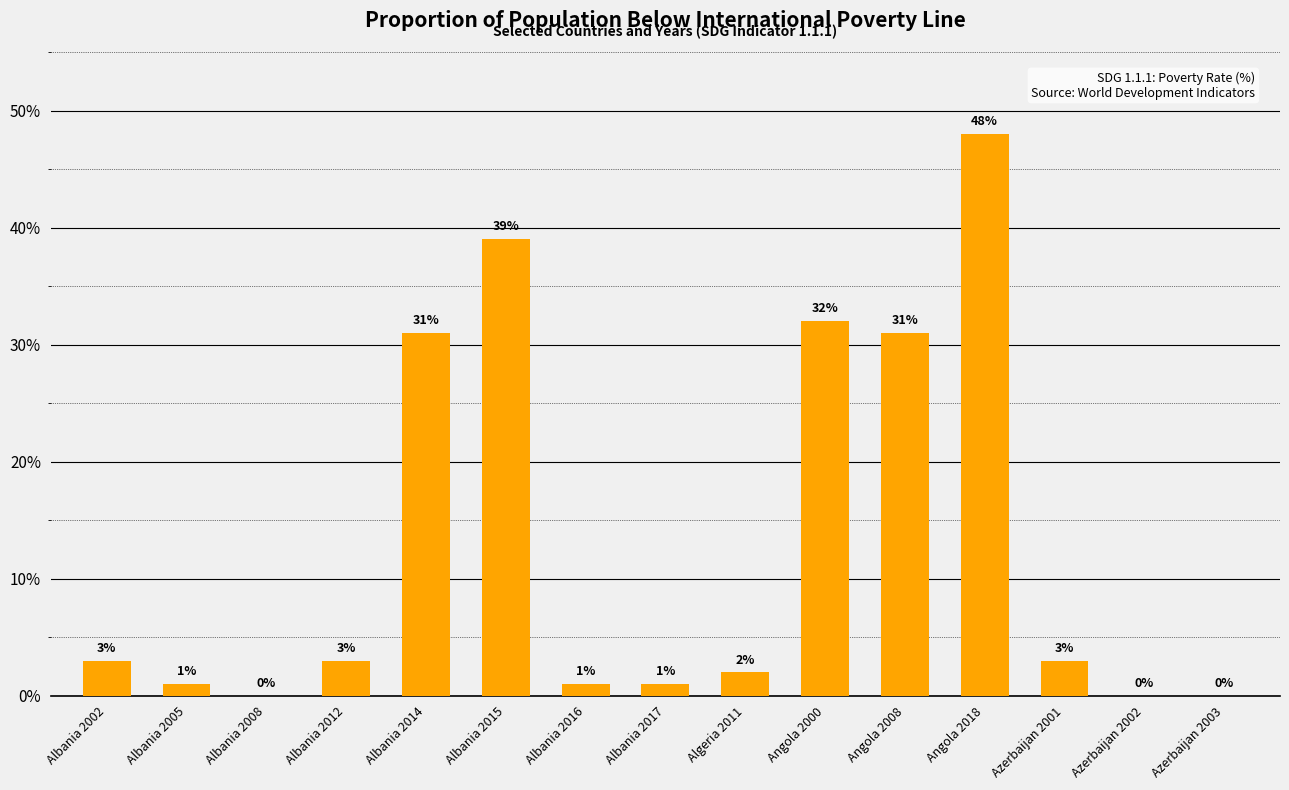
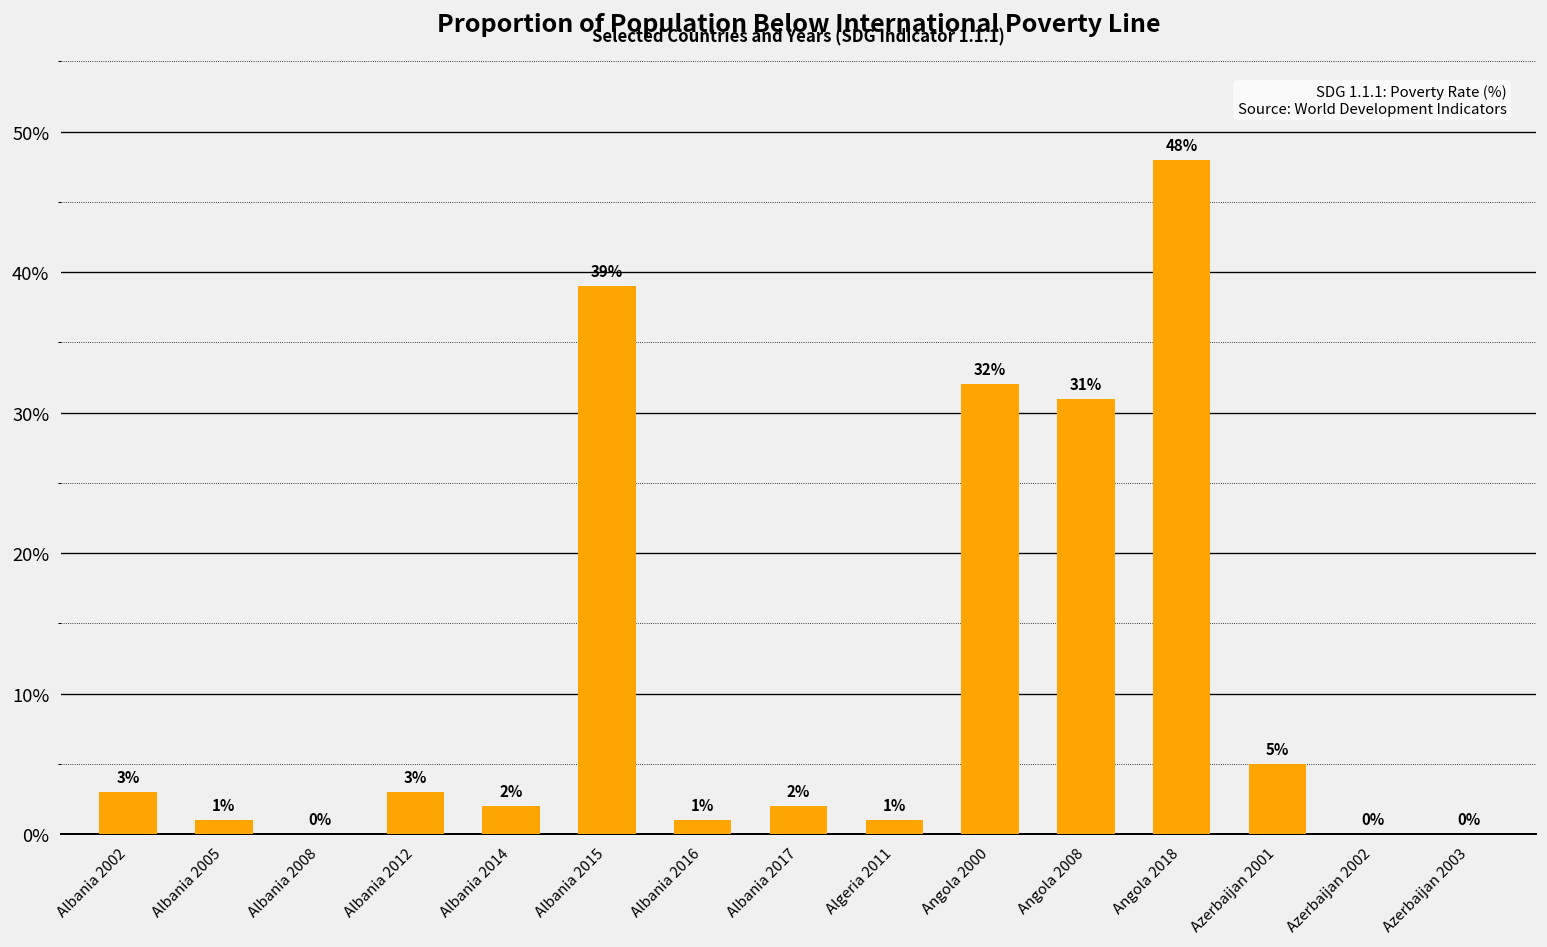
  {
    "Albania 2002": "3%",
    "Albania 2005": "1%",
    "Albania 2008": "0%",
    "Albania 2012": "3%",
-   "Albania 2014": "31%",
+   "Albania 2014": "2%",
    "Albania 2015": "39%",
    "Albania 2016": "1%",
-   "Albania 2017": "1%",
-   "Algeria 2011": "2%",
+   "Albania 2017": "2%",
+   "Algeria 2011": "1%",
    "Angola 2000": "32%",
    "Angola 2008": "31%",
    "Angola 2018": "48%",
-   "Azerbaijan 2001": "3%",
+   "Azerbaijan 2001": "5%",
    "Azerbaijan 2002": "0%",
    "Azerbaijan 2003": "0%"
  }
